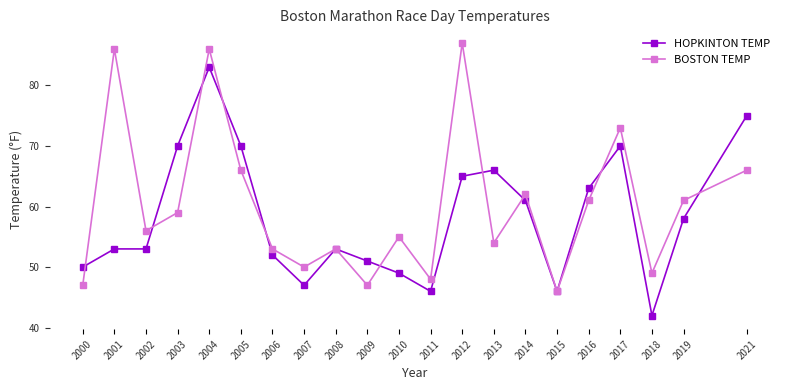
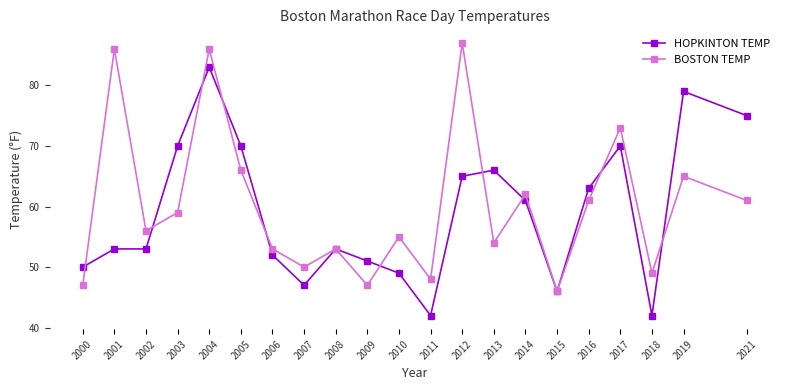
  {
    "HOPKINTON TEMP": {
      "2000": 50,
      "2001": 53,
      "2002": 53,
      "2003": 70,
      "2004": 83,
      "2005": 70,
      "2006": 52,
      "2007": 47,
      "2009": 51,
      "2010": 49,
-     "2011": 46,
+     "2011": 42,
      "2012": 65,
      "2013": 66,
      "2014": 61,
      "2016": 63,
      "2017": 70,
      "2018": 42,
-     "2019": 58,
+     "2019": 79,
      "2021": 75
    },
    "BOSTON TEMP": {
      "2000": 47,
      "2001": 86,
      "2002": 56,
      "2003": 59,
      "2004": 86,
      "2005": 66,
      "2006": 53,
      "2007": 50,
      "2009": 47,
      "2010": 55,
      "2011": 48,
      "2012": 87,
      "2013": 54,
      "2014": 62,
      "2016": 61,
      "2017": 73,
      "2018": 49,
-     "2019": 61,
-     "2021": 66
+     "2019": 65,
+     "2021": 61
    }
  }
